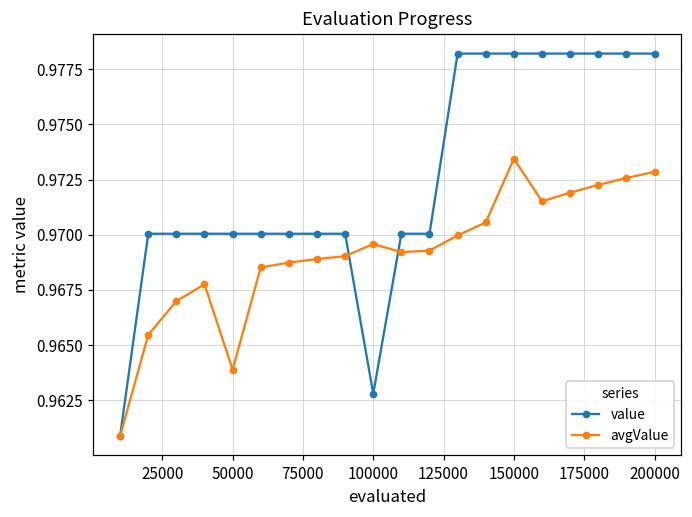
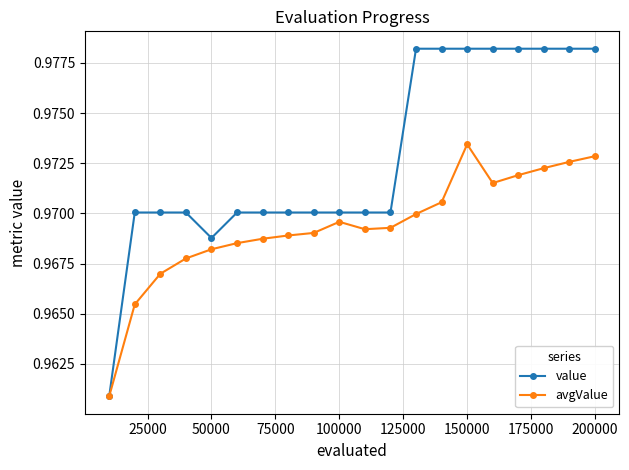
  {
    "value": {
-     "50000": 0.9700,
-     "100000": 0.9628,
+     "50000": 0.9688,
+     "100000": 0.9700,
      "150000": 0.9782,
      "200000": 0.9782
    },
    "avgValue": {
-     "50000": 0.9639,
+     "50000": 0.9682,
      "100000": 0.9696,
      "150000": 0.9734,
      "200000": 0.9728
    }
  }
